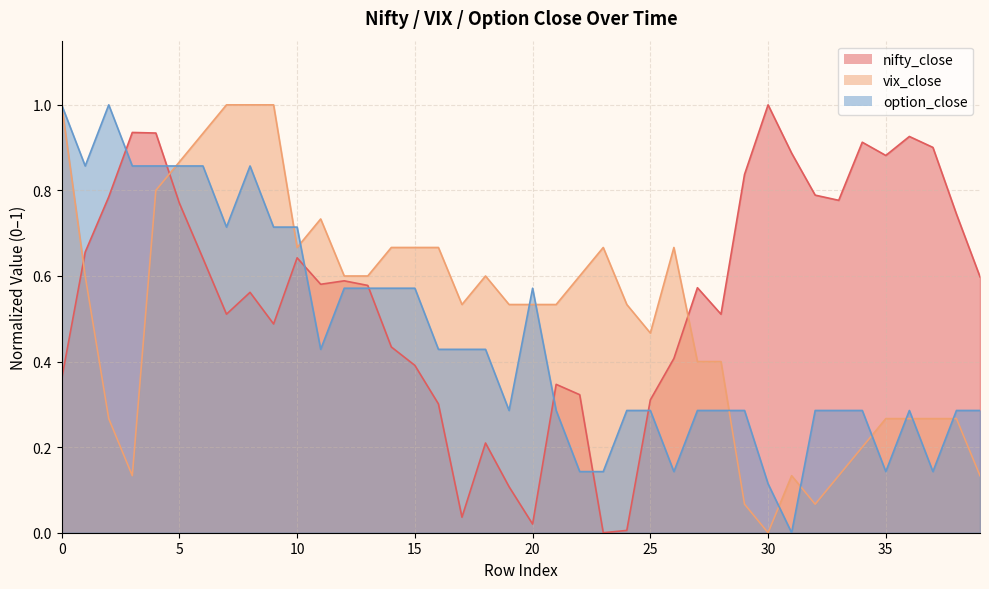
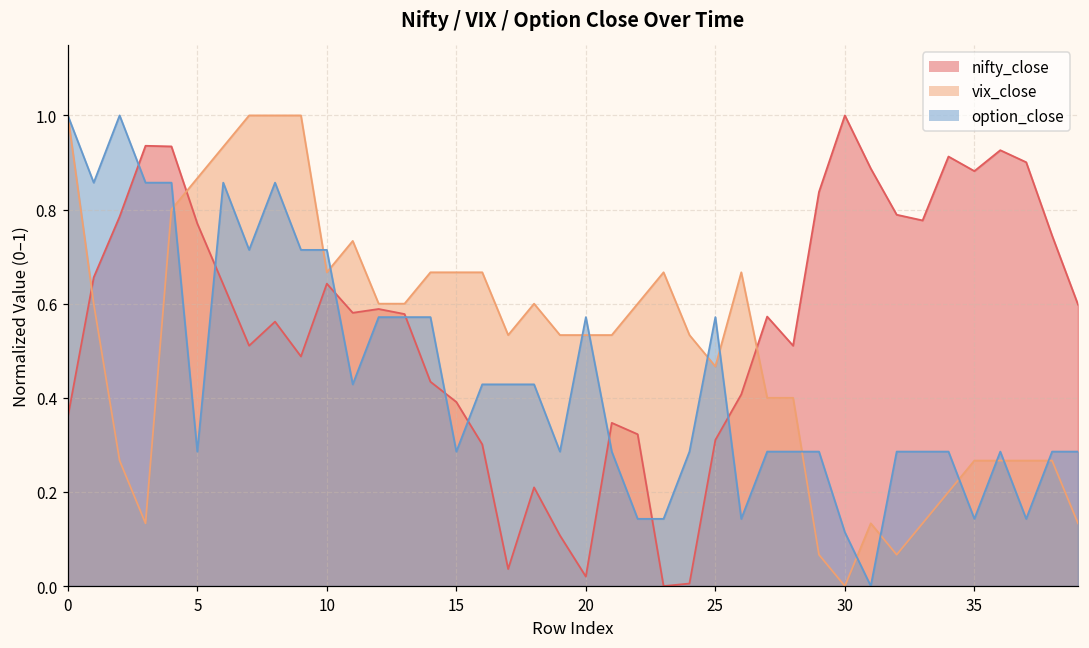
  {
    "option_close": {
-     "5": 0.86,
+     "5": 0.29,
      "10": 0.71,
-     "15": 0.57,
+     "15": 0.29,
      "20": 0.57,
-     "25": 0.29,
+     "25": 0.57,
      "30": 0.11,
      "35": 0.14
    }
  }
